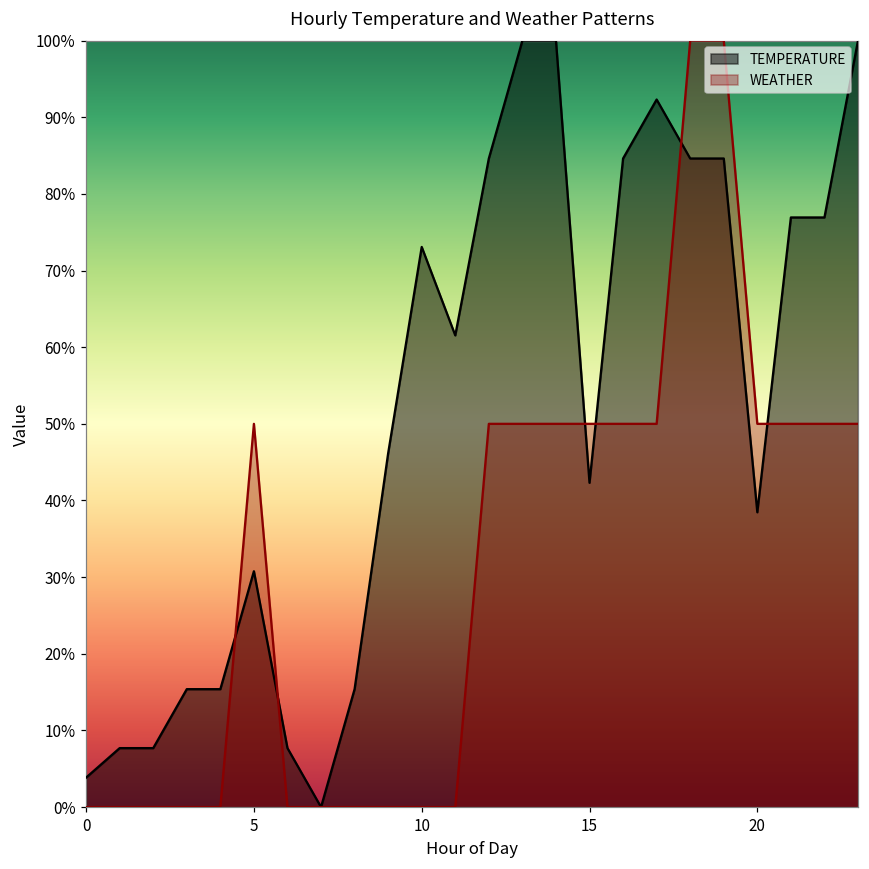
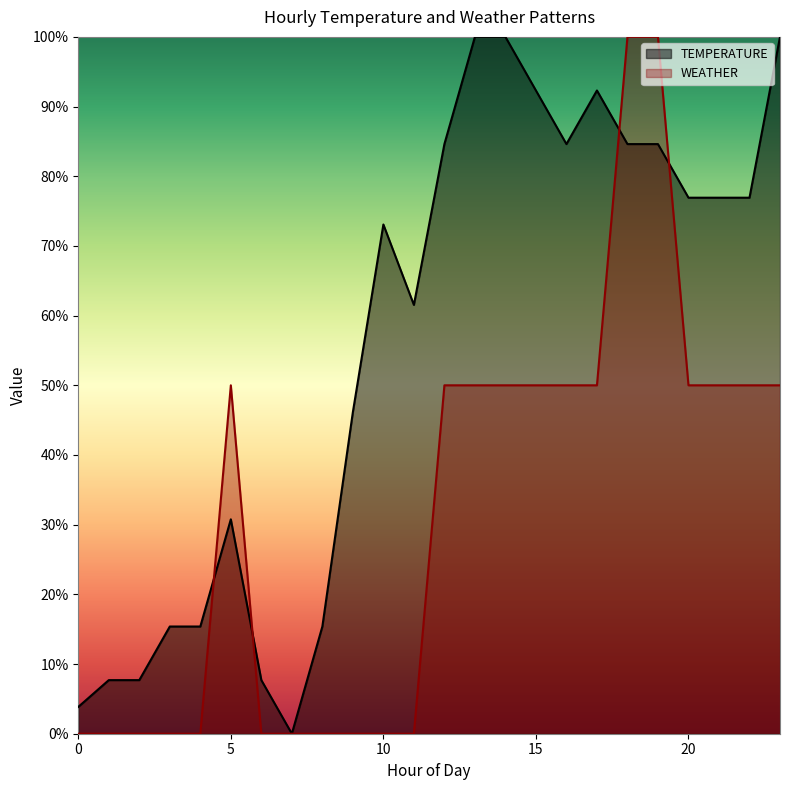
  {
    "TEMPERATURE": {
      "0": "4%",
      "5": "31%",
      "10": "73%",
-     "15": "42%",
-     "20": "38%"
+     "15": "92%",
+     "20": "77%"
    },
    "WEATHER": {
      "0": "0%",
      "5": "50%",
      "10": "0%",
      "15": "50%",
      "20": "50%"
    }
  }
